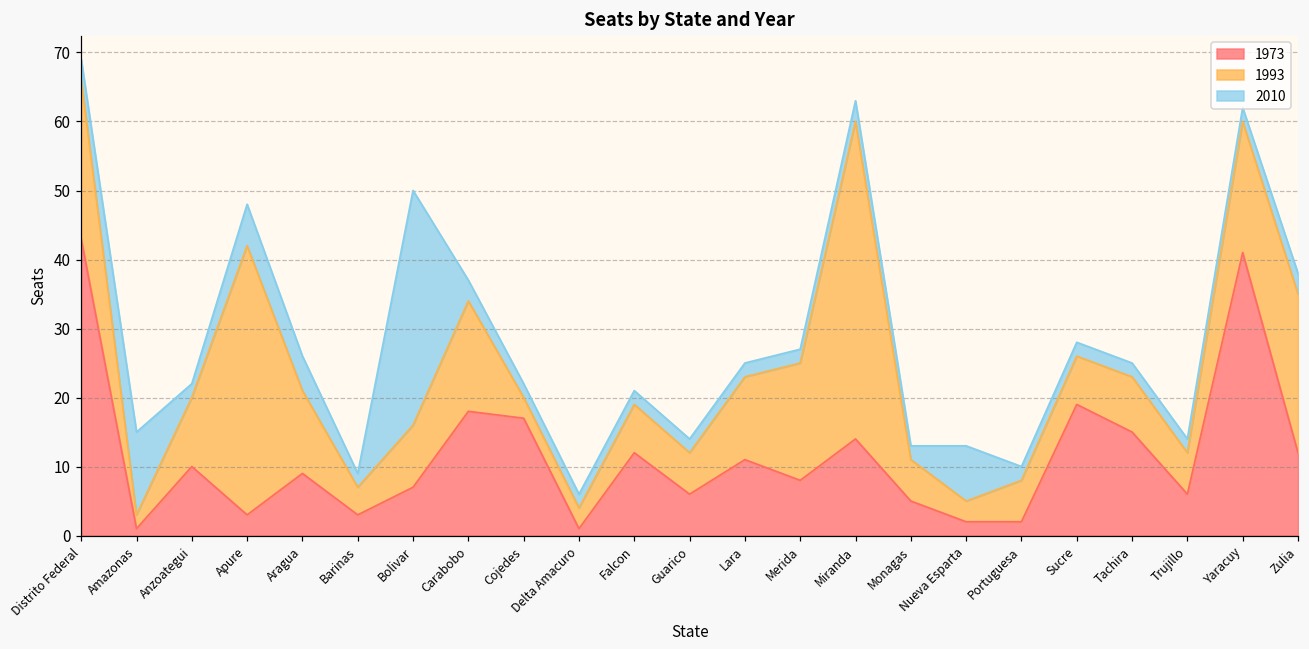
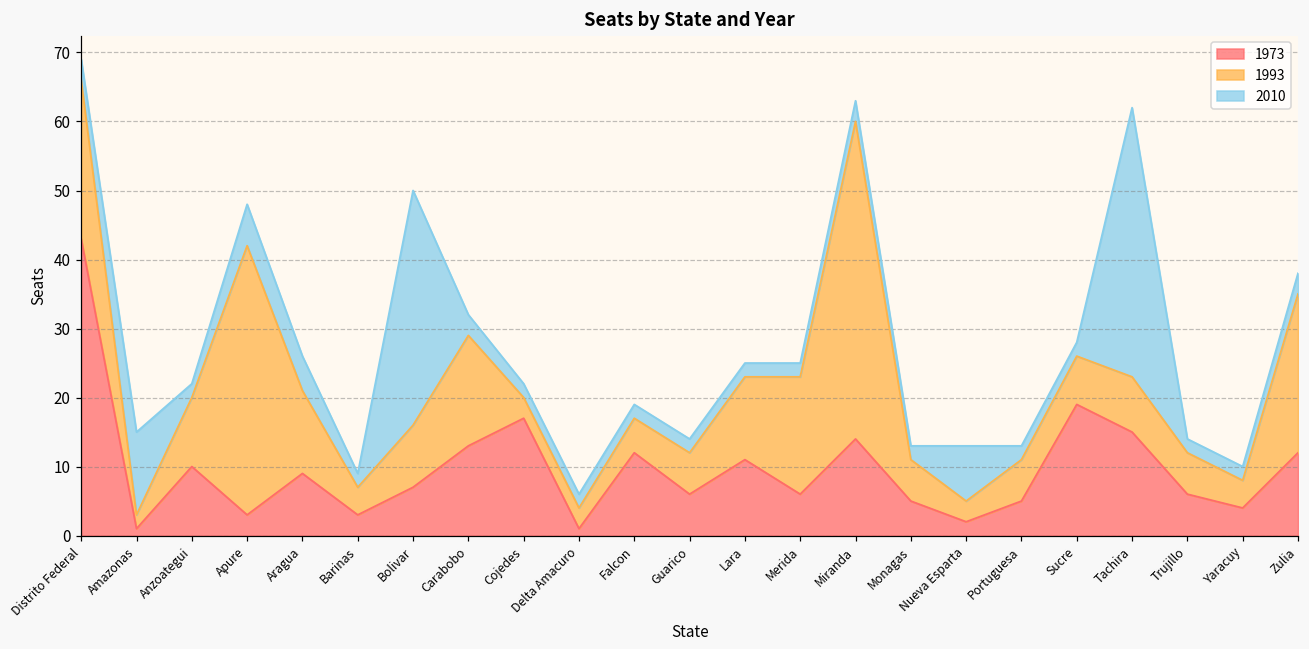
  {
    "1973": {
      "Distrito Federal": 43,
      "Amazonas": 1,
      "Anzoategui": 10,
      "Apure": 3,
      "Aragua": 9,
      "Barinas": 3,
      "Bolivar": 7,
-     "Carabobo": 18,
+     "Carabobo": 13,
      "Cojedes": 17,
      "Delta Amacuro": 1,
      "Falcon": 12,
      "Guarico": 6,
      "Lara": 11,
-     "Merida": 8,
+     "Merida": 6,
      "Miranda": 14,
      "Monagas": 5,
      "Nueva Esparta": 2,
-     "Portuguesa": 2,
+     "Portuguesa": 5,
      "Sucre": 19,
      "Tachira": 15,
      "Trujillo": 6,
-     "Yaracuy": 41,
+     "Yaracuy": 4,
      "Zulia": 12
    },
    "1993": {
      "Distrito Federal": 23,
      "Amazonas": 2,
      "Anzoategui": 10,
      "Apure": 39,
      "Aragua": 12,
      "Barinas": 4,
      "Bolivar": 9,
      "Carabobo": 16,
      "Cojedes": 3,
      "Delta Amacuro": 3,
-     "Falcon": 7,
+     "Falcon": 5,
      "Guarico": 6,
      "Lara": 12,
      "Merida": 17,
      "Miranda": 46,
      "Monagas": 6,
      "Nueva Esparta": 3,
      "Portuguesa": 6,
      "Sucre": 7,
      "Tachira": 8,
      "Trujillo": 6,
-     "Yaracuy": 19,
+     "Yaracuy": 4,
      "Zulia": 23
    },
    "2010": {
      "Distrito Federal": 3,
      "Amazonas": 12,
      "Anzoategui": 2,
      "Apure": 6,
      "Aragua": 5,
      "Barinas": 2,
      "Bolivar": 34,
      "Carabobo": 3,
      "Cojedes": 2,
      "Delta Amacuro": 2,
      "Falcon": 2,
      "Guarico": 2,
      "Lara": 2,
      "Merida": 2,
      "Miranda": 3,
      "Monagas": 2,
      "Nueva Esparta": 8,
      "Portuguesa": 2,
      "Sucre": 2,
-     "Tachira": 2,
+     "Tachira": 39,
      "Trujillo": 2,
      "Zulia": 3
    }
  }
